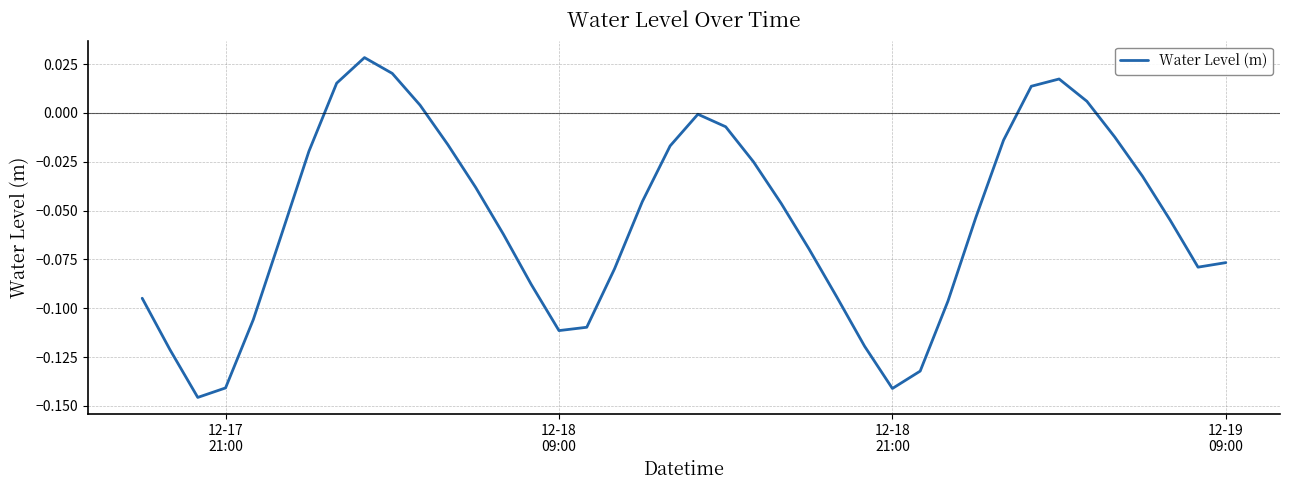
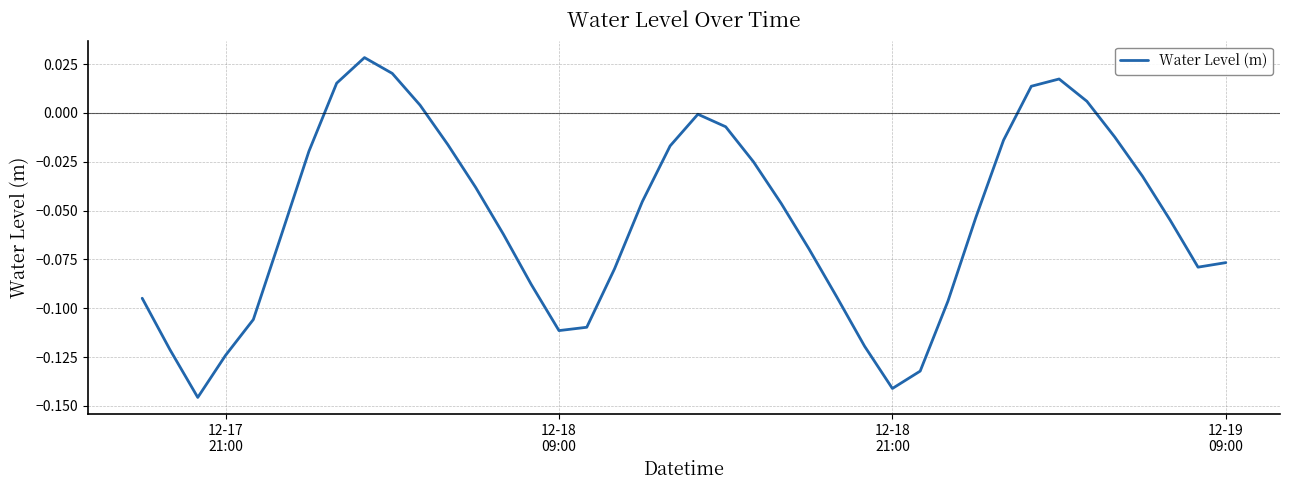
  {
-   "12-17 21:00": -0.141,
+   "12-17 21:00": -0.124,
    "12-18 09:00": -0.111,
    "12-18 21:00": -0.141,
    "12-19 09:00": -0.077
  }
